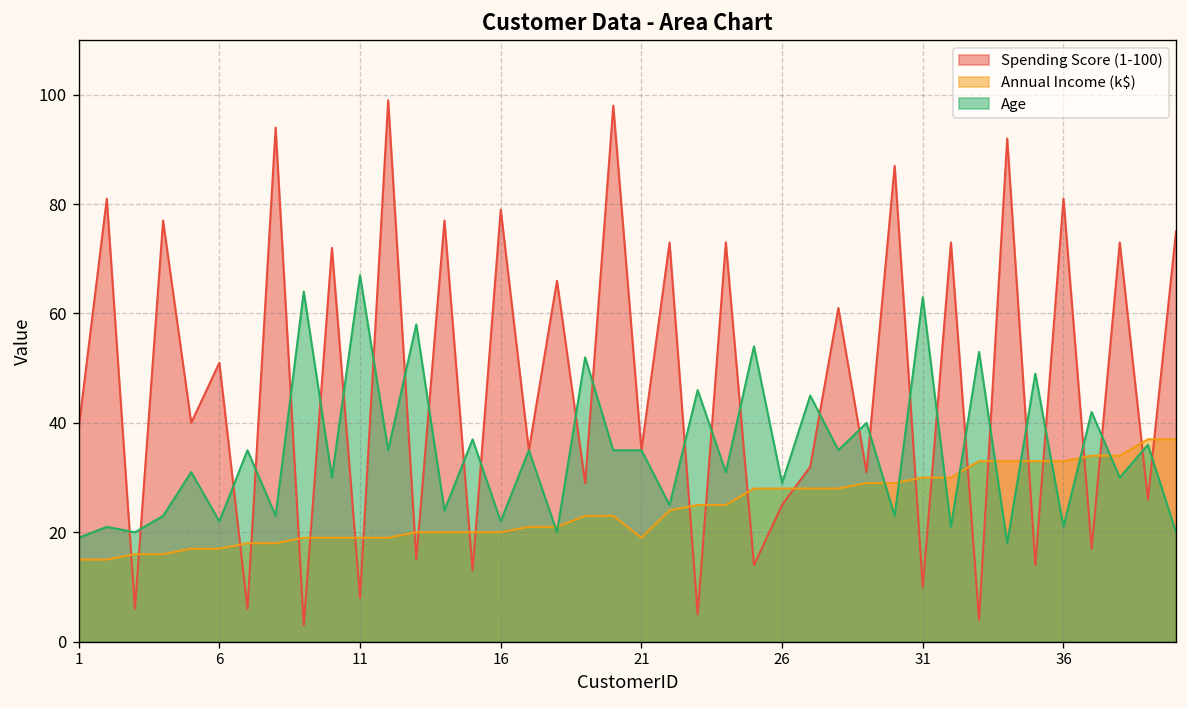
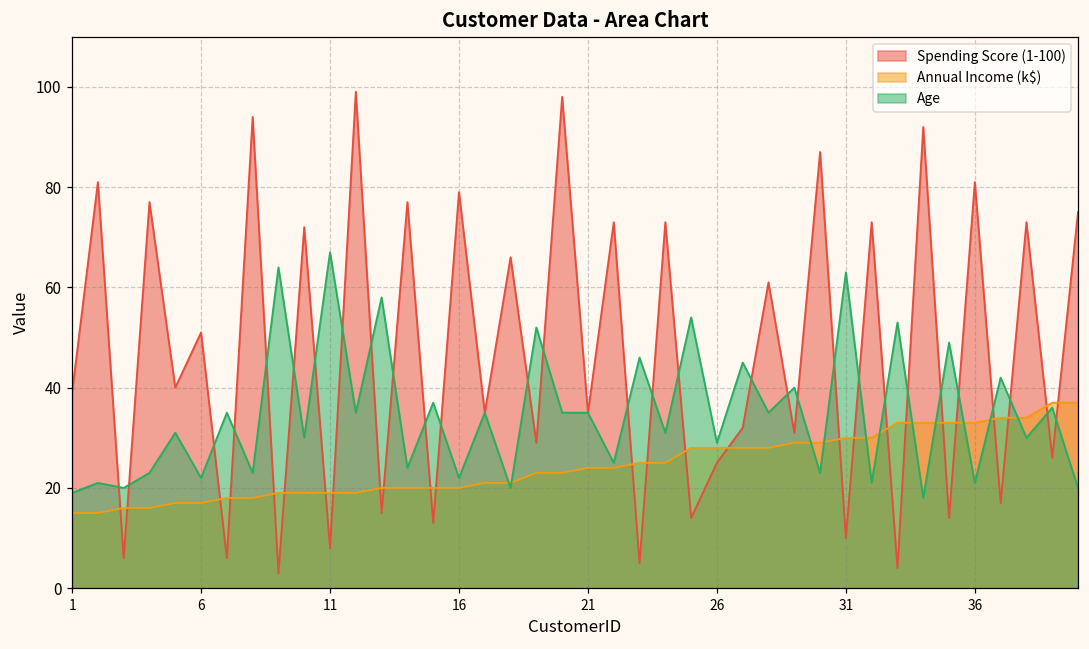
  {
    "Spending Score (1-100)": {
      "1": 39,
      "6": 51,
      "11": 8,
      "16": 79,
      "26": 25,
      "31": 10,
      "36": 81
    },
    "Annual Income (k$)": {
      "1": 15,
      "6": 17,
      "11": 19,
      "16": 20,
-     "21": 19,
+     "21": 24,
      "26": 28,
      "31": 30,
      "36": 33
    },
    "Age": {
      "1": 19,
      "6": 22,
      "11": 67,
      "16": 22,
      "26": 29,
      "31": 63,
      "36": 21
    }
  }
